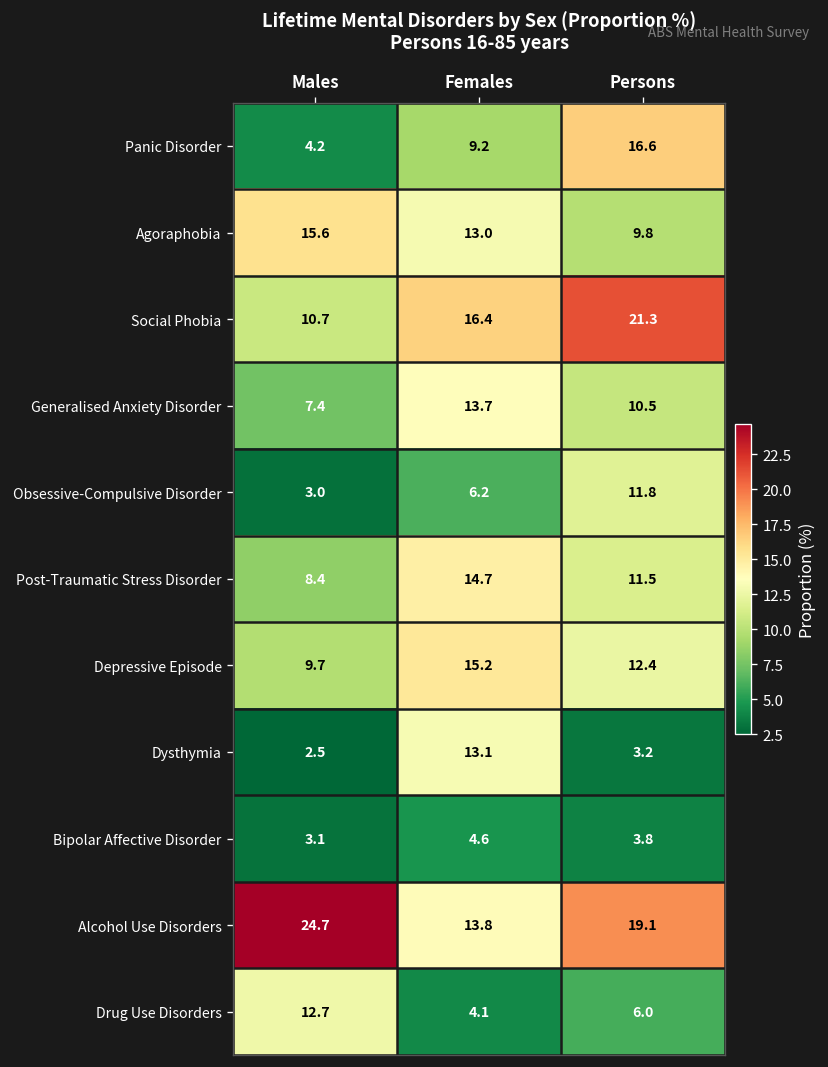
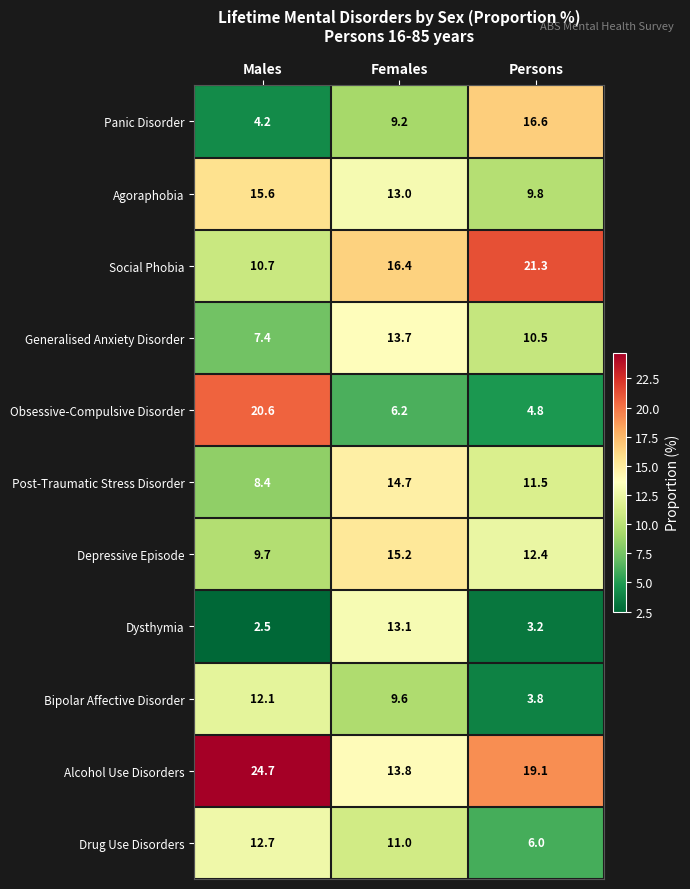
  {
    "Panic Disorder": {
      "Males": 4.2,
      "Females": 9.2,
      "Persons": 16.6
    },
    "Agoraphobia": {
      "Males": 15.6,
      "Females": 13.0,
      "Persons": 9.8
    },
    "Social Phobia": {
      "Males": 10.7,
      "Females": 16.4,
      "Persons": 21.3
    },
    "Generalised Anxiety Disorder": {
      "Males": 7.4,
      "Females": 13.7,
      "Persons": 10.5
    },
    "Obsessive-Compulsive Disorder": {
-     "Males": 3.0,
+     "Males": 20.6,
      "Females": 6.2,
-     "Persons": 11.8
+     "Persons": 4.8
    },
    "Post-Traumatic Stress Disorder": {
      "Males": 8.4,
      "Females": 14.7,
      "Persons": 11.5
    },
    "Depressive Episode": {
      "Males": 9.7,
      "Females": 15.2,
      "Persons": 12.4
    },
    "Dysthymia": {
      "Males": 2.5,
      "Females": 13.1,
      "Persons": 3.2
    },
    "Bipolar Affective Disorder": {
-     "Males": 3.1,
-     "Females": 4.6,
+     "Males": 12.1,
+     "Females": 9.6,
      "Persons": 3.8
    },
    "Alcohol Use Disorders": {
      "Males": 24.7,
      "Females": 13.8,
      "Persons": 19.1
    },
    "Drug Use Disorders": {
      "Males": 12.7,
-     "Females": 4.1,
+     "Females": 11.0,
      "Persons": 6.0
    }
  }
